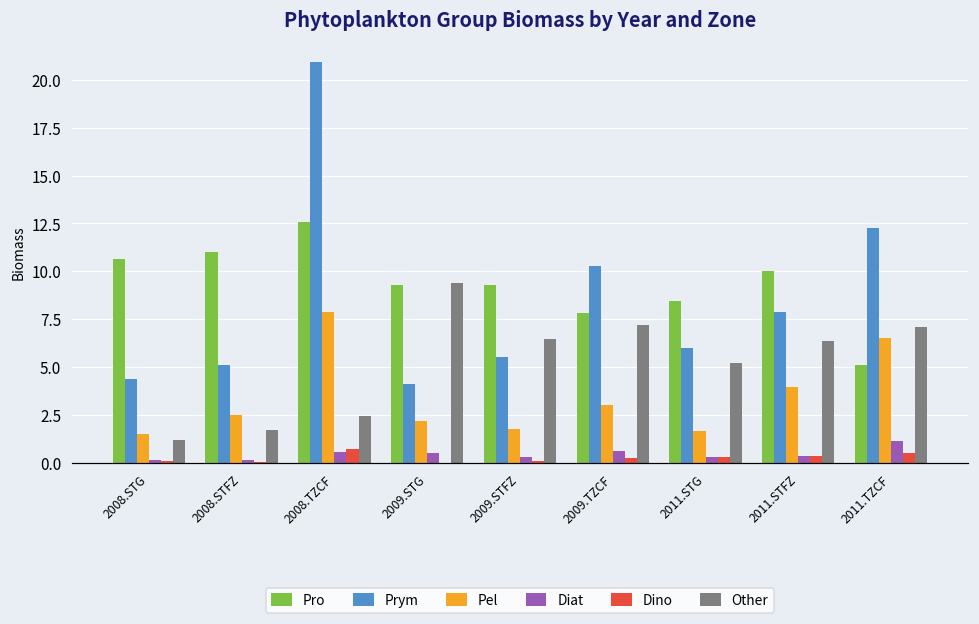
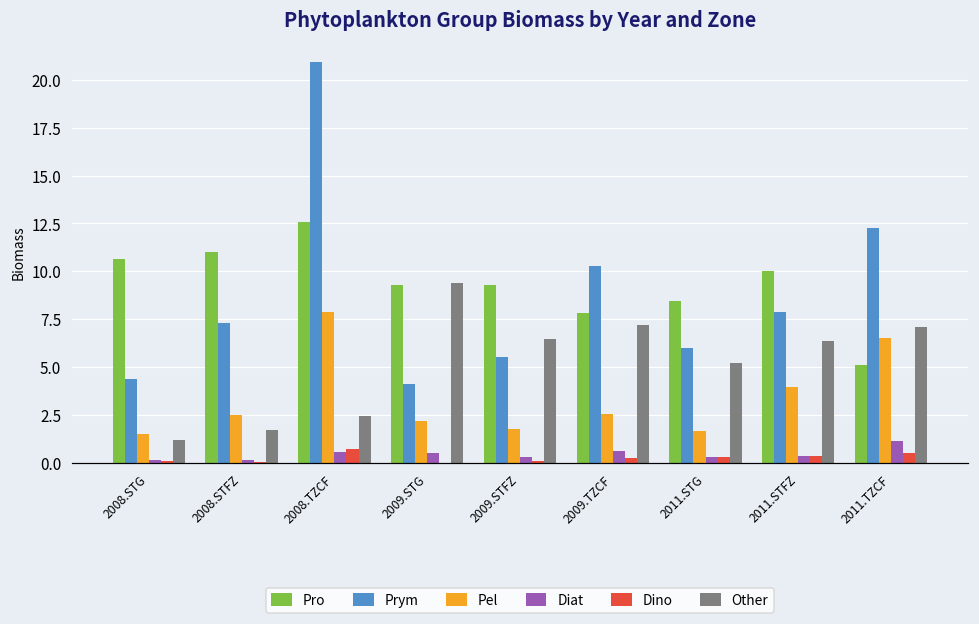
  {
    "Pro": {
      "2008.STG": 10.7,
      "2008.STFZ": 11.0,
      "2008.TZCF": 12.6,
      "2009.STG": 9.3,
      "2009.STFZ": 9.3,
      "2009.TZCF": 7.9,
      "2011.STG": 8.4,
      "2011.STFZ": 10.0,
      "2011.TZCF": 5.1
    },
    "Prym": {
      "2008.STG": 4.4,
-     "2008.STFZ": 5.1,
+     "2008.STFZ": 7.3,
      "2008.TZCF": 20.9,
      "2009.STG": 4.1,
      "2009.STFZ": 5.6,
      "2009.TZCF": 10.3,
      "2011.STG": 6.0,
      "2011.STFZ": 7.9,
      "2011.TZCF": 12.3
    },
    "Pel": {
      "2008.STG": 1.5,
      "2008.STFZ": 2.5,
      "2008.TZCF": 7.9,
      "2009.STG": 2.2,
      "2009.STFZ": 1.8,
-     "2009.TZCF": 3.0,
+     "2009.TZCF": 2.6,
      "2011.STG": 1.7,
      "2011.STFZ": 4.0,
      "2011.TZCF": 6.5
    },
    "Diat": {
      "2008.STG": 0.2,
      "2008.STFZ": 0.2,
      "2008.TZCF": 0.6,
      "2009.STG": 0.5,
      "2009.STFZ": 0.3,
      "2009.TZCF": 0.6,
      "2011.STG": 0.3,
      "2011.STFZ": 0.4,
      "2011.TZCF": 1.2
    },
    "Dino": {
      "2008.TZCF": 0.7,
      "2009.STG": 0.0,
      "2009.TZCF": 0.3,
      "2011.STG": 0.3,
      "2011.STFZ": 0.3,
      "2011.TZCF": 0.5
    },
    "Other": {
      "2008.STG": 1.2,
      "2008.STFZ": 1.7,
      "2008.TZCF": 2.5,
      "2009.STG": 9.4,
      "2009.STFZ": 6.5,
      "2009.TZCF": 7.2,
      "2011.STG": 5.2,
      "2011.STFZ": 6.4,
      "2011.TZCF": 7.1
    }
  }
